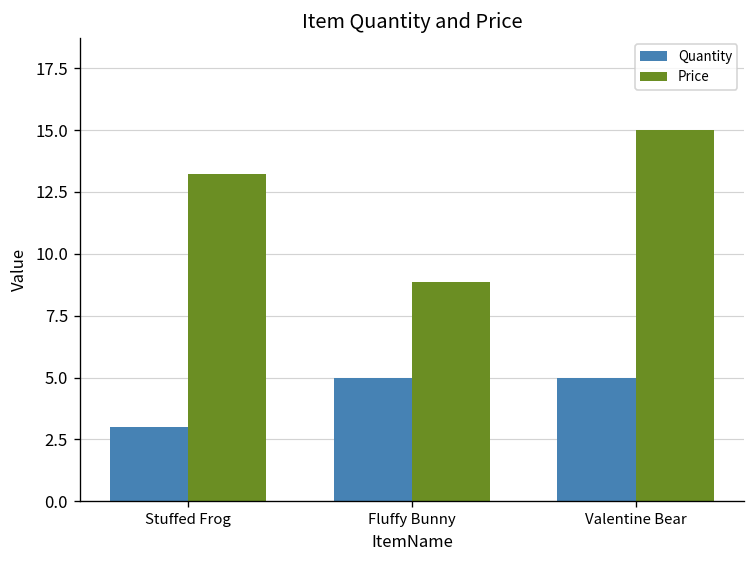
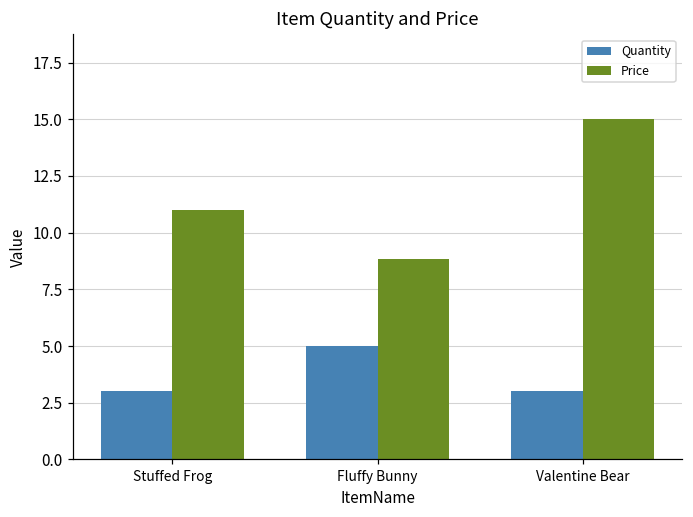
  {
    "Quantity": {
      "Stuffed Frog": 3,
      "Fluffy Bunny": 5,
-     "Valentine Bear": 5
+     "Valentine Bear": 3
    },
    "Price": {
-     "Stuffed Frog": 13.2,
+     "Stuffed Frog": 11.0,
      "Fluffy Bunny": 8.9,
      "Valentine Bear": 15.0
    }
  }
